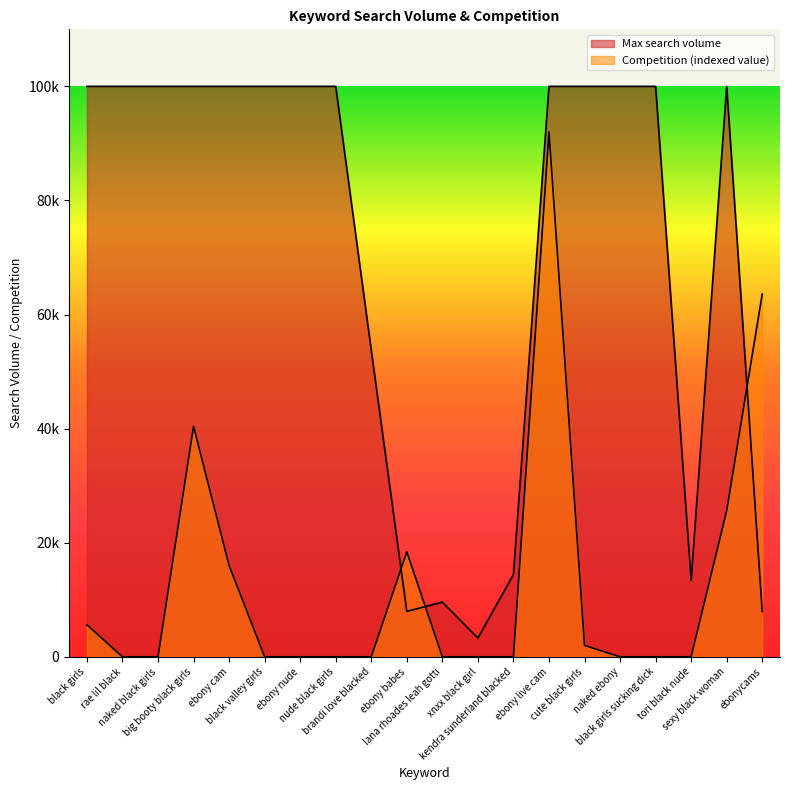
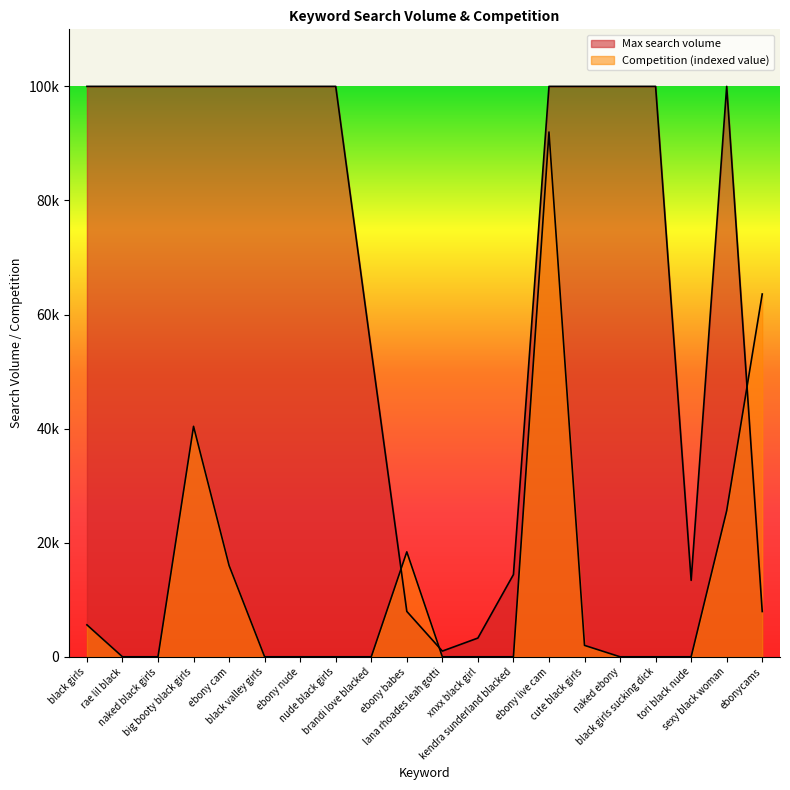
  {
    "Max search volume": {
      "black girls": 100000,
      "rae lil black": 100000,
      "naked black girls": 100000,
      "big booty black girls": 100000,
      "ebony cam": 100000,
      "black valley girls": 100000,
      "ebony nude": 100000,
      "nude black girls": 100000,
      "brandi love blacked": 54000,
      "ebony babes": 8000,
-     "lana rhoades leah gotti": 10000,
+     "lana rhoades leah gotti": 1000,
      "xnxx black girl": 3000,
      "kendra sunderland blacked": 14000,
      "ebony live cam": 100000,
      "cute black girls": 100000,
      "naked ebony": 100000,
      "black girls sucking dick": 100000,
      "tori black nude": 13000,
      "sexy black woman": 100000,
      "ebonycams": 8000
    },
    "Competition (indexed value)": {
      "black girls": 6000,
      "rae lil black": 0,
      "naked black girls": 0,
      "big booty black girls": 40000,
      "ebony cam": 16000,
      "black valley girls": 0,
      "ebony nude": 0,
      "nude black girls": 0,
      "brandi love blacked": 0,
      "ebony babes": 18000,
      "lana rhoades leah gotti": 0,
      "xnxx black girl": 0,
      "kendra sunderland blacked": 0,
      "ebony live cam": 92000,
      "cute black girls": 2000,
      "naked ebony": 0,
      "black girls sucking dick": 0,
      "tori black nude": 0,
      "sexy black woman": 26000,
      "ebonycams": 64000
    }
  }
